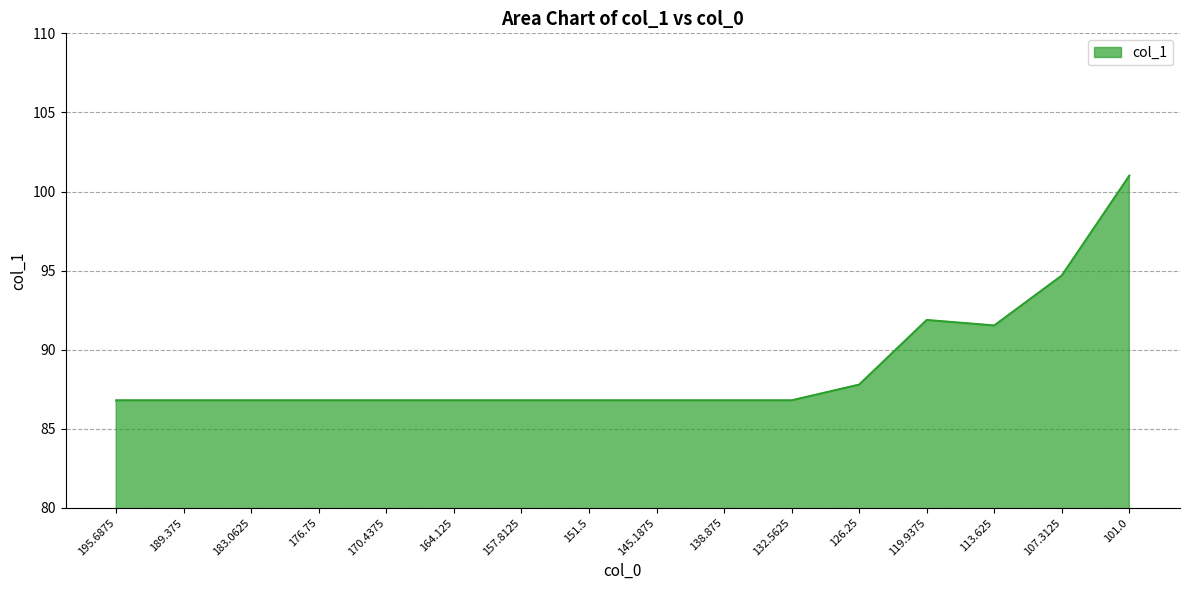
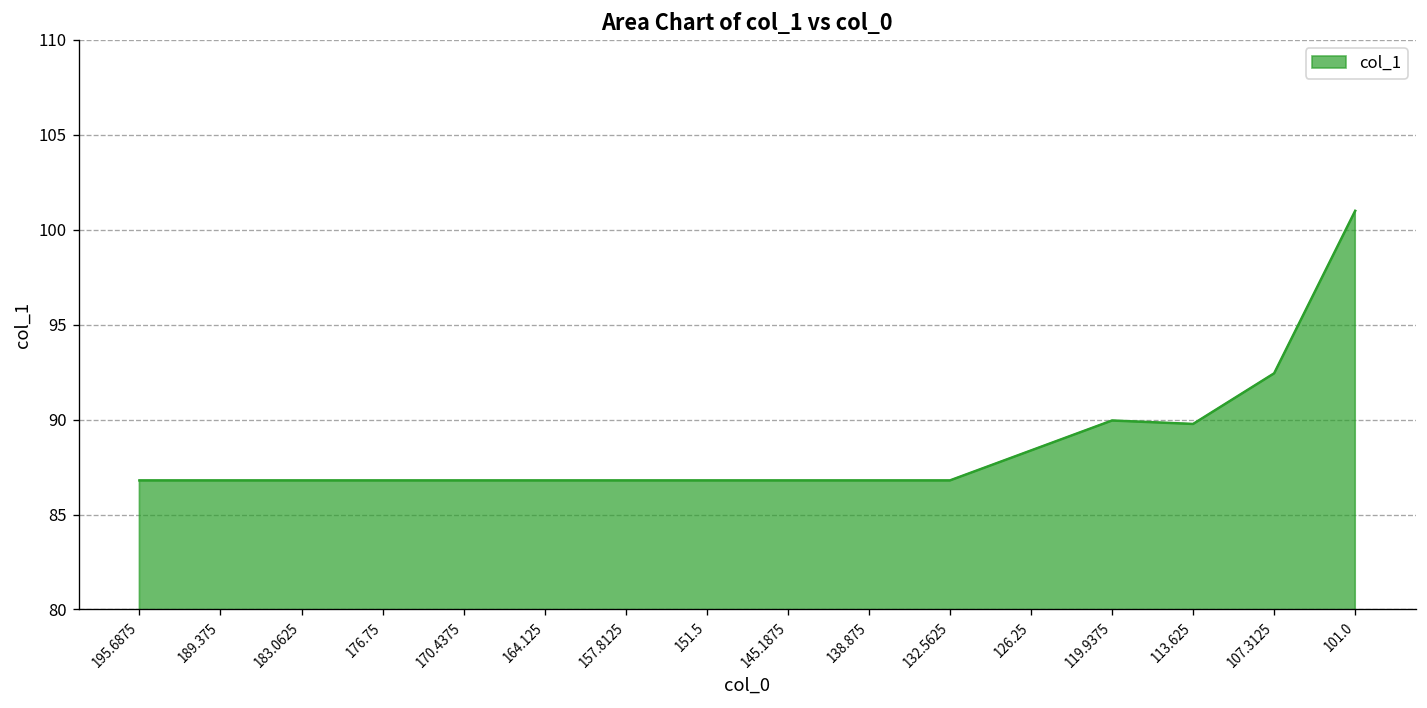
  {
    "195.6875": 86.8,
    "189.375": 86.8,
    "183.0625": 86.8,
    "176.75": 86.8,
    "170.4375": 86.8,
    "164.125": 86.8,
    "157.8125": 86.8,
    "151.5": 86.8,
    "145.1875": 86.8,
    "138.875": 86.8,
    "132.5625": 86.8,
-   "126.25": 87.8,
-   "119.9375": 91.9,
-   "113.625": 91.5,
-   "107.3125": 94.7,
+   "126.25": 88.4,
+   "119.9375": 90.0,
+   "113.625": 89.8,
+   "107.3125": 92.4,
    "101.0": 101.0
  }
